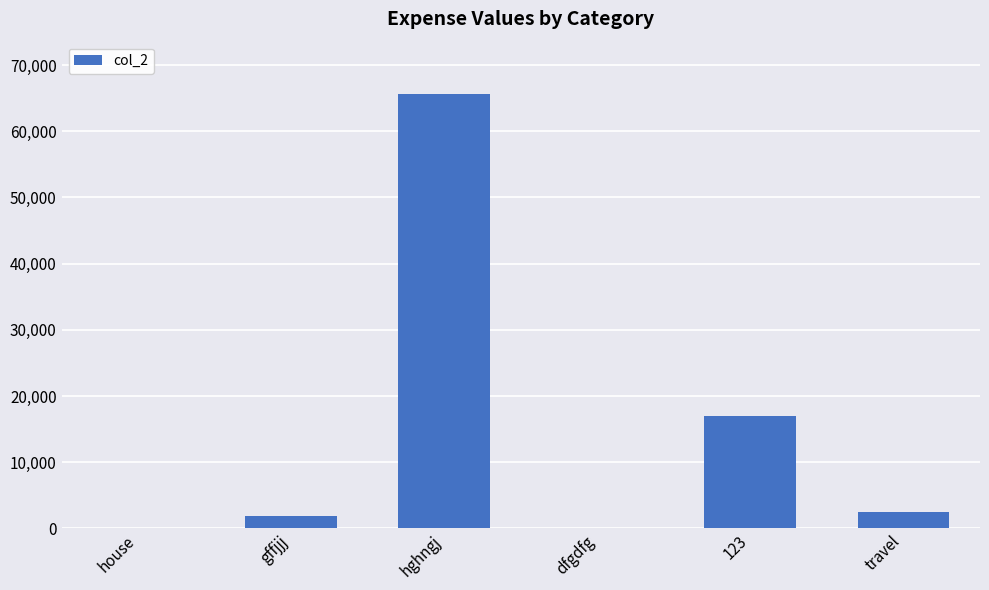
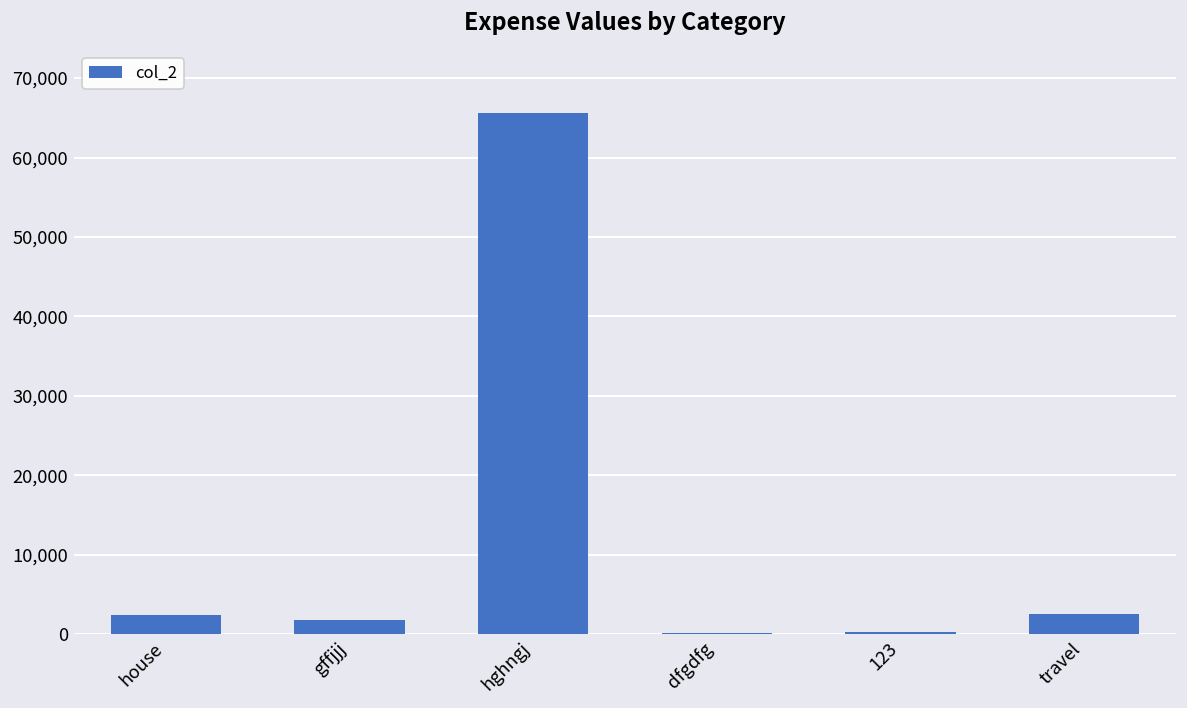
  {
-   "house": "0",
+   "house": "2,000",
    "gffjjj": "2,000",
    "hghngj": "66,000",
-   "123": "17,000",
+   "123": "0",
    "travel": "3,000"
  }
